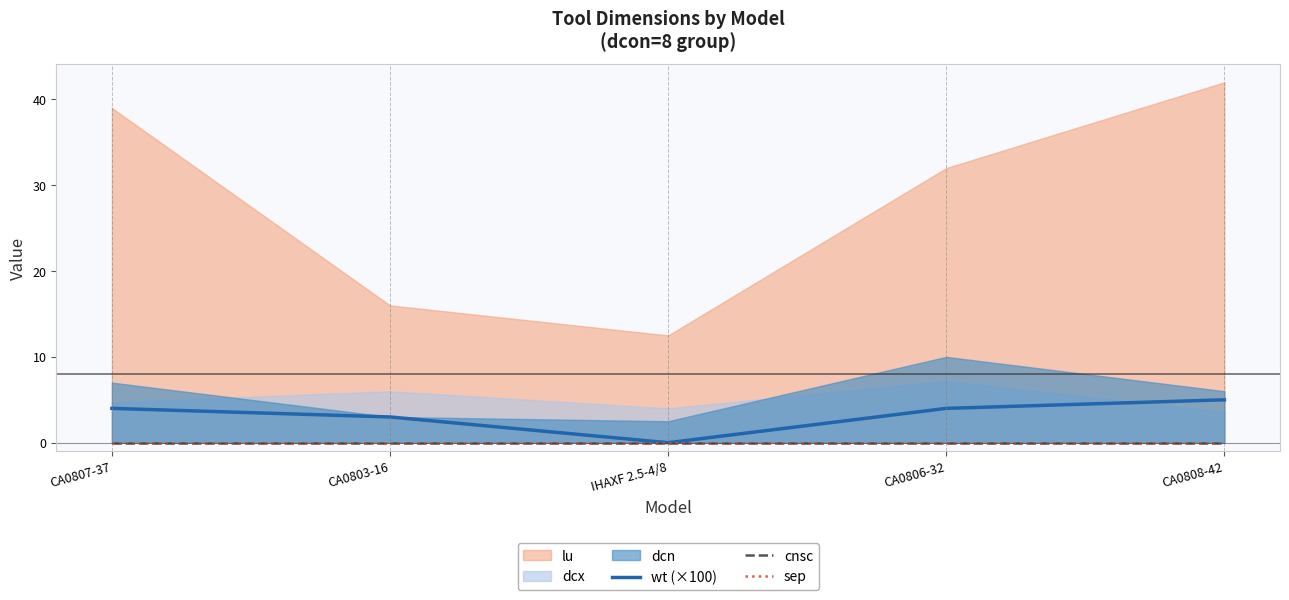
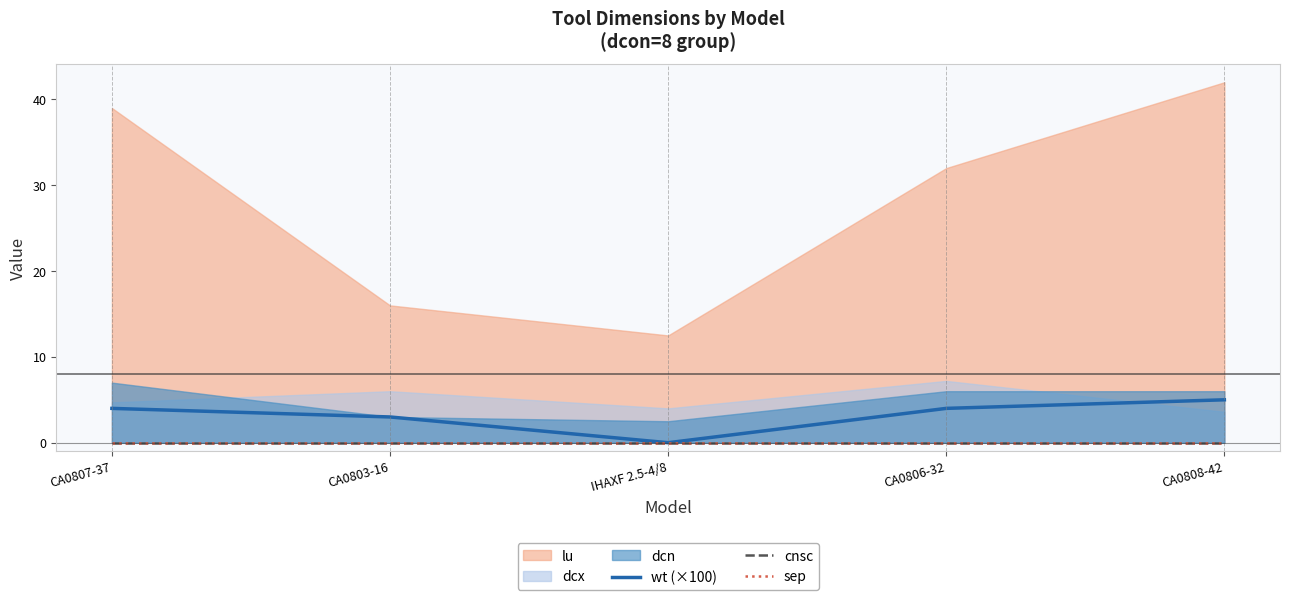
  {
    "wt (×100)": {
      "CA0807-37": 4,
      "CA0806-32": 4,
      "CA0808-42": 5
    },
    "lu": {
      "CA0807-37": 39,
      "CA0803-16": 16,
      "IHAXF 2.5-4/8": 13,
      "CA0806-32": 32,
      "CA0808-42": 42
    },
    "sep": {
      "CA0807-37": 0,
      "CA0803-16": 0,
      "CA0806-32": 0,
      "CA0808-42": 0
    },
    "dcx": {
      "CA0807-37": 5,
      "CA0803-16": 6,
      "IHAXF 2.5-4/8": 4,
      "CA0806-32": 7,
      "CA0808-42": 4
    },
    "dcn": {
      "CA0807-37": 7,
      "IHAXF 2.5-4/8": 3,
-     "CA0806-32": 10,
+     "CA0806-32": 6,
      "CA0808-42": 6
    }
  }
